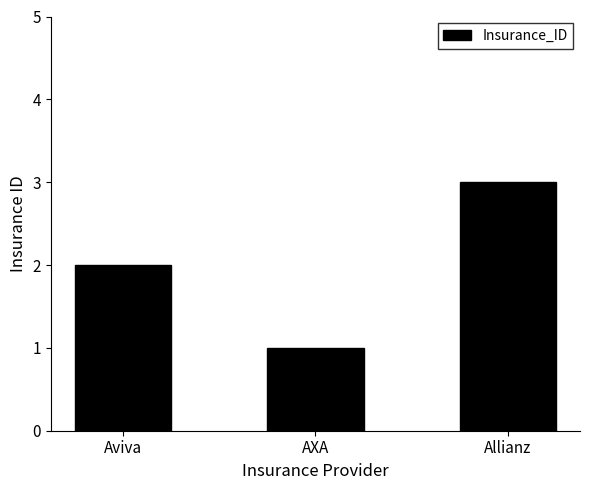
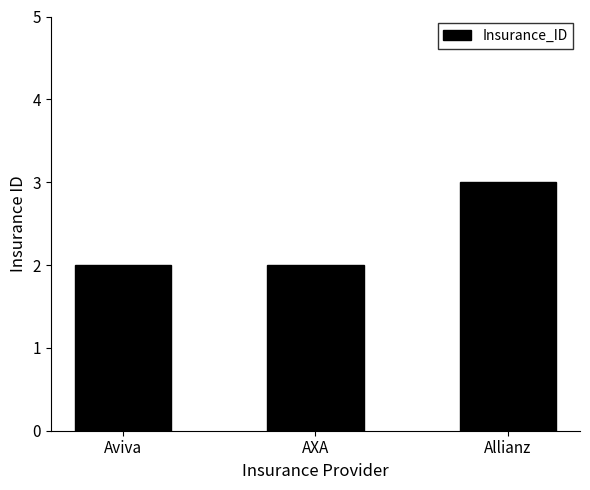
  {
    "Aviva": 2,
-   "AXA": 1,
+   "AXA": 2,
    "Allianz": 3
  }
